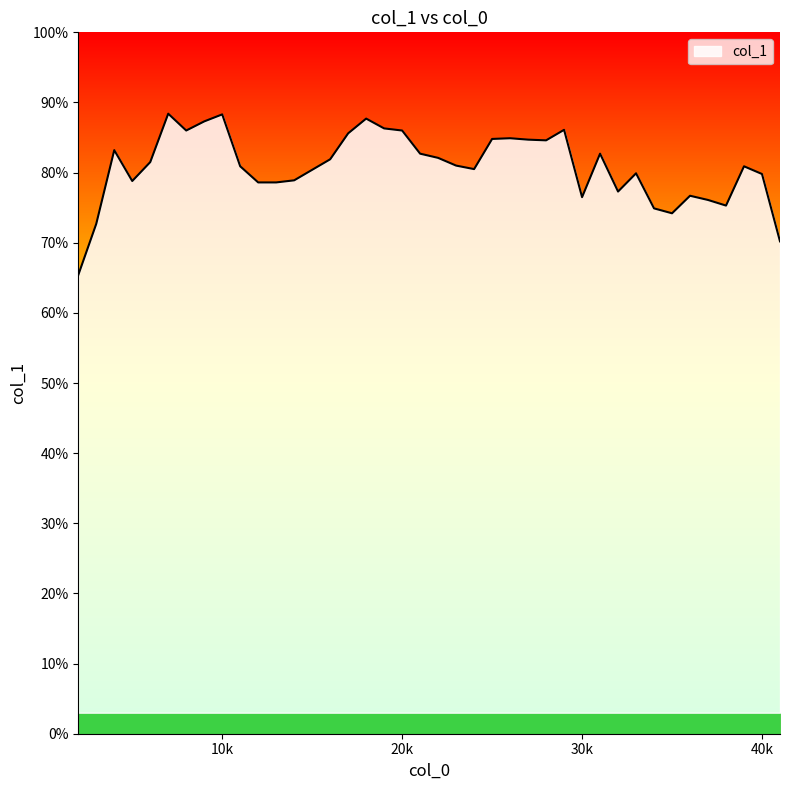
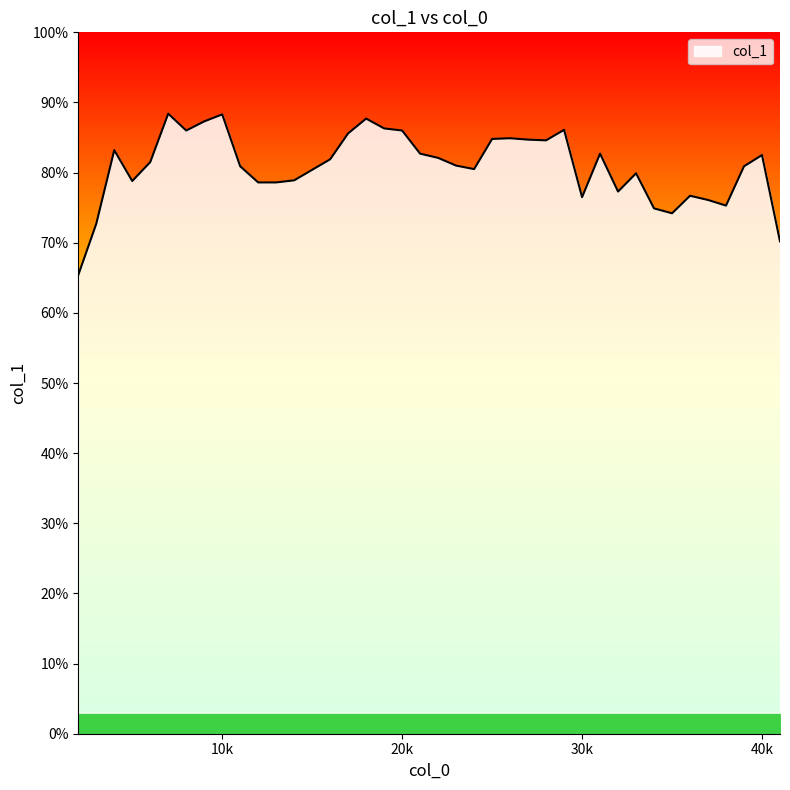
  {
    "col_1": {
      "10k": "88%",
      "20k": "86%",
      "30k": "77%",
-     "40k": "80%"
+     "40k": "83%"
    }
  }
